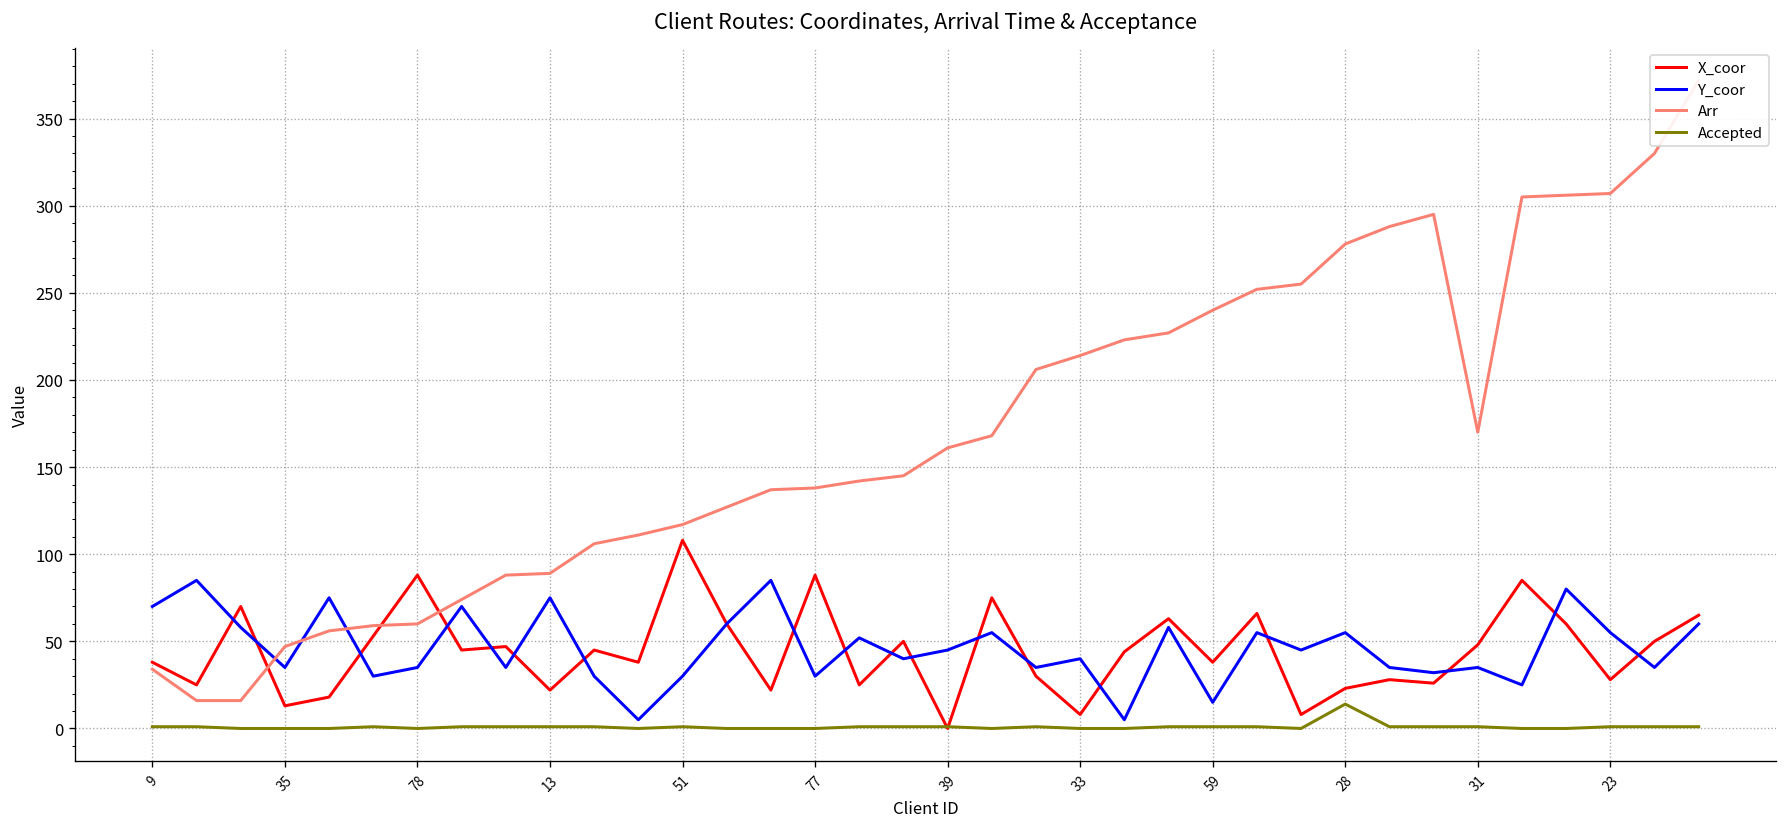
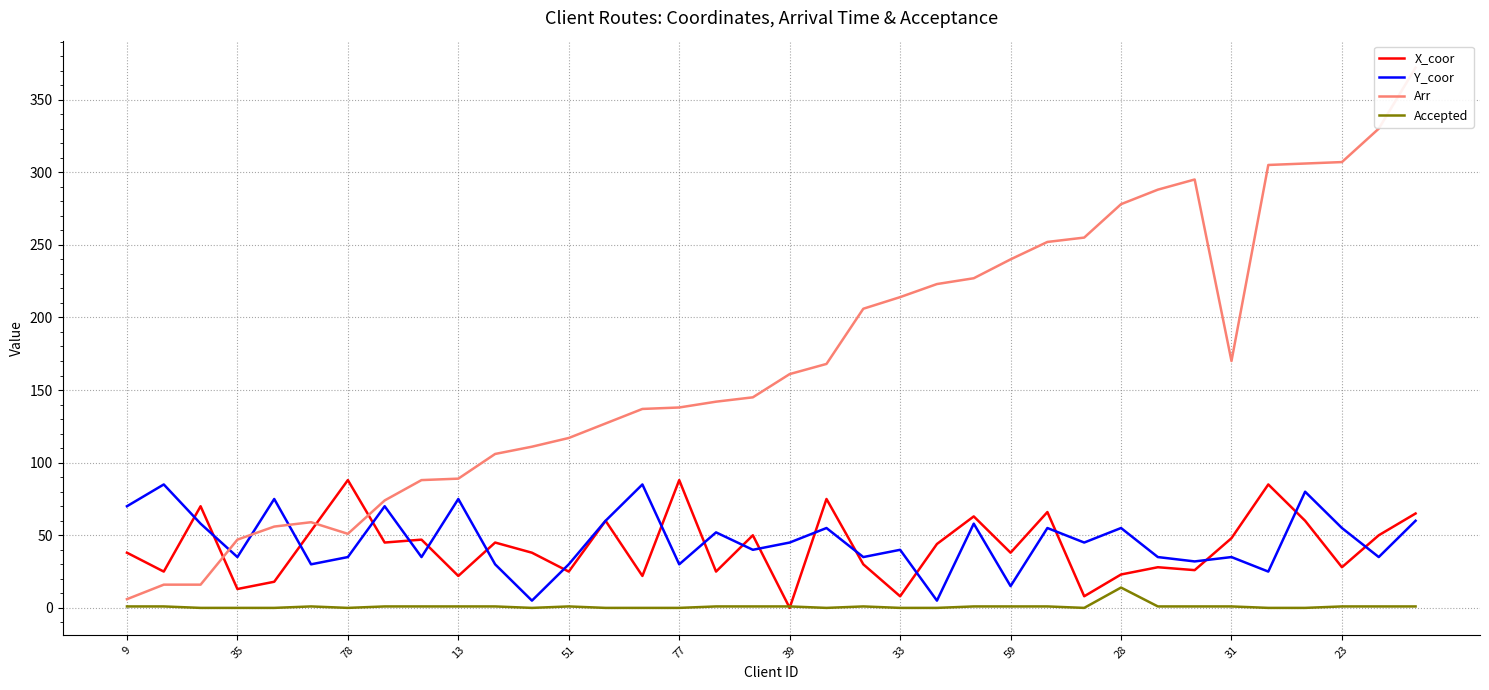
  {
    "X_coor": {
      "9": 38,
      "35": 13,
      "78": 88,
      "13": 22,
-     "51": 108,
+     "51": 25,
      "77": 88,
      "33": 8,
      "59": 38,
      "28": 23,
      "31": 48,
      "23": 28
    },
    "Y_coor": {
      "9": 70,
      "35": 35,
      "78": 35,
      "13": 75,
      "51": 30,
      "77": 30,
      "39": 45,
      "33": 40,
      "59": 15,
      "28": 55,
      "31": 35,
      "23": 55
    },
    "Arr": {
-     "9": 34,
+     "9": 6,
      "35": 47,
-     "78": 60,
+     "78": 51,
      "13": 89,
      "51": 117,
      "77": 138,
      "39": 161,
      "33": 214,
      "59": 240,
      "28": 278,
      "31": 170,
      "23": 307
    },
    "Accepted": {
      "9": 1,
      "35": 0,
      "78": 0,
      "13": 1,
      "51": 1,
      "77": 0,
      "33": 0,
      "59": 1,
      "28": 14,
      "31": 1,
      "23": 1
    }
  }
